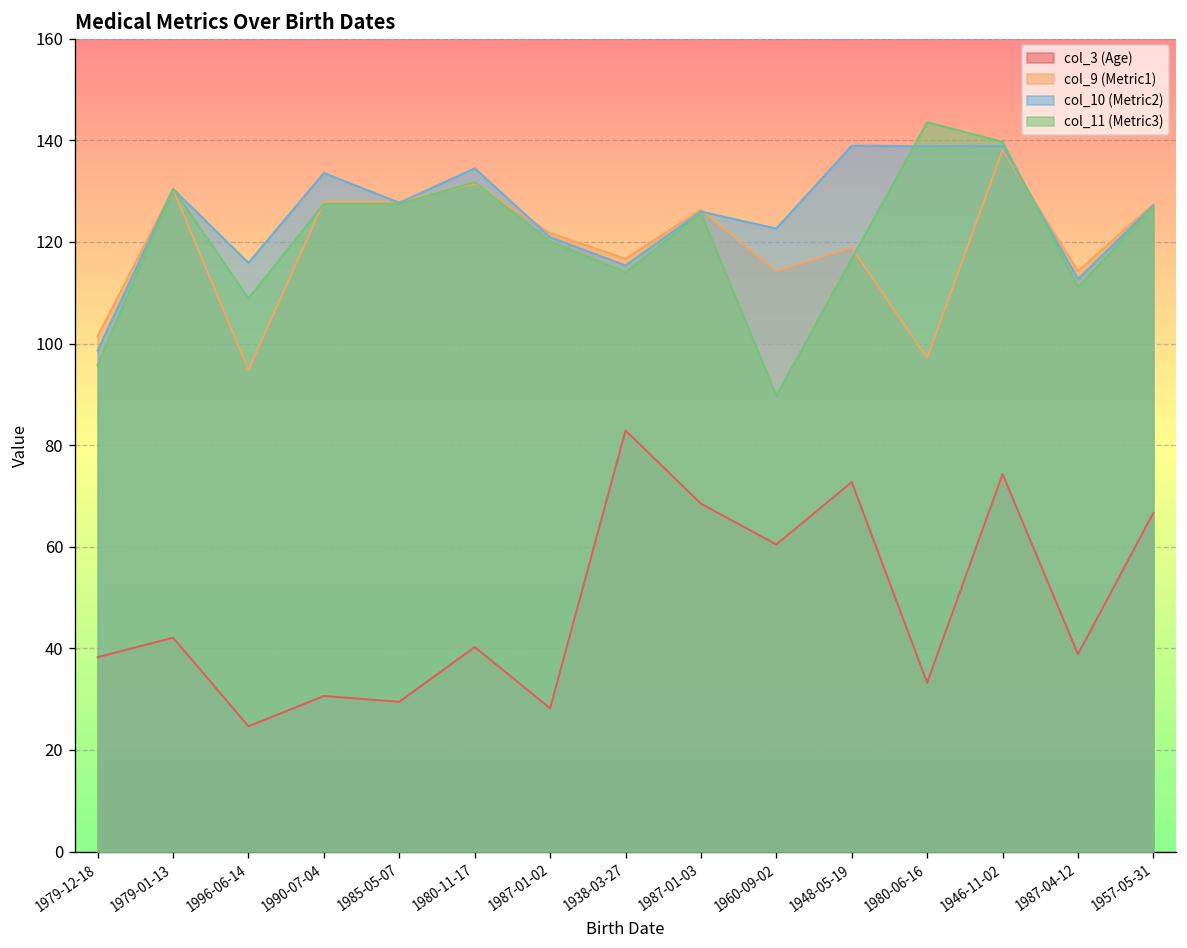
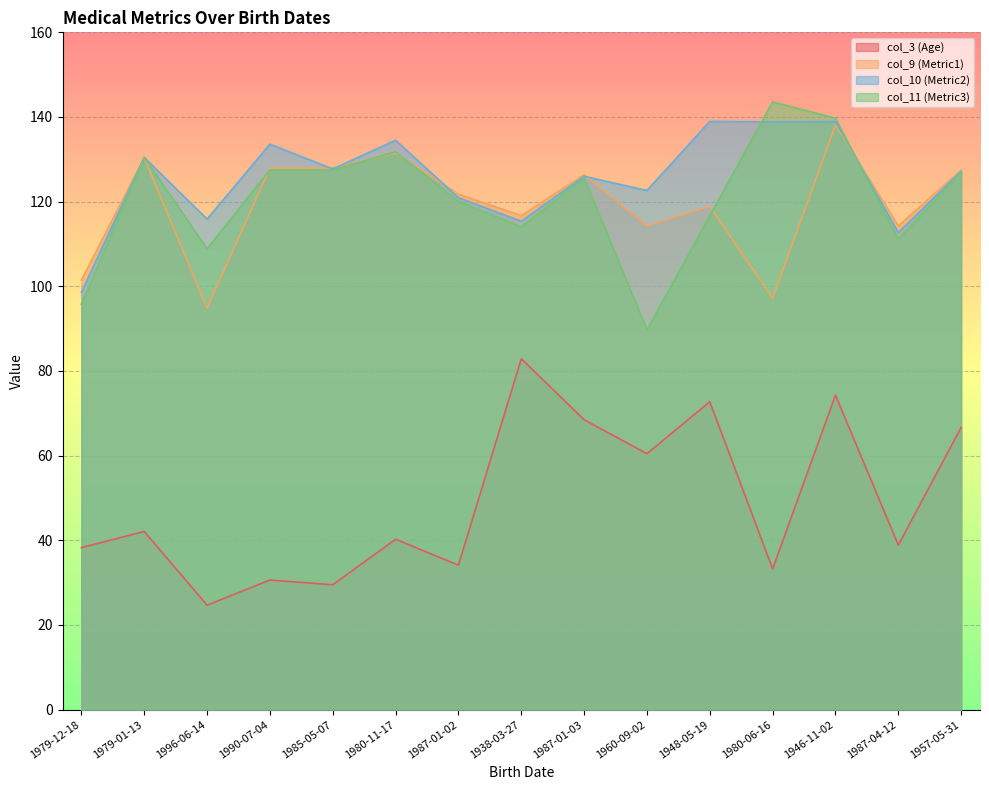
  {
    "col_3 (Age)": {
      "1979-12-18": 38,
      "1979-01-13": 42,
      "1996-06-14": 25,
      "1990-07-04": 31,
      "1985-05-07": 29,
      "1980-11-17": 40,
-     "1987-01-02": 28,
+     "1987-01-02": 34,
      "1938-03-27": 83,
      "1987-01-03": 68,
      "1960-09-02": 60,
      "1948-05-19": 73,
      "1980-06-16": 33,
      "1946-11-02": 74,
      "1987-04-12": 39,
      "1957-05-31": 67
    },
    "col_9 (Metric1)": {
      "1979-12-18": 101,
      "1996-06-14": 95,
      "1987-01-02": 122,
      "1938-03-27": 117,
      "1960-09-02": 114,
      "1948-05-19": 119,
      "1980-06-16": 97,
      "1946-11-02": 138,
      "1987-04-12": 114
    },
    "col_10 (Metric2)": {
      "1979-12-18": 99,
      "1996-06-14": 116,
      "1990-07-04": 134,
      "1980-11-17": 135,
      "1987-01-02": 121,
      "1938-03-27": 115,
      "1960-09-02": 123,
      "1948-05-19": 139,
      "1980-06-16": 139,
      "1946-11-02": 139,
      "1987-04-12": 113
    },
    "col_11 (Metric3)": {
      "1979-12-18": 96,
      "1996-06-14": 109,
      "1987-01-02": 120,
      "1938-03-27": 114,
      "1960-09-02": 90,
      "1948-05-19": 117,
      "1980-06-16": 144,
      "1946-11-02": 140,
      "1987-04-12": 111
    }
  }
